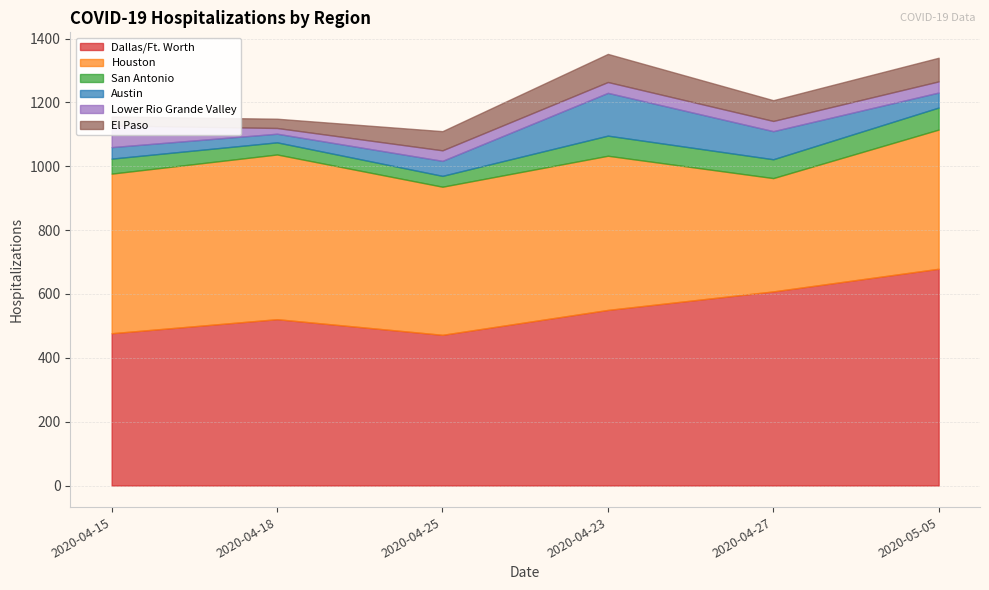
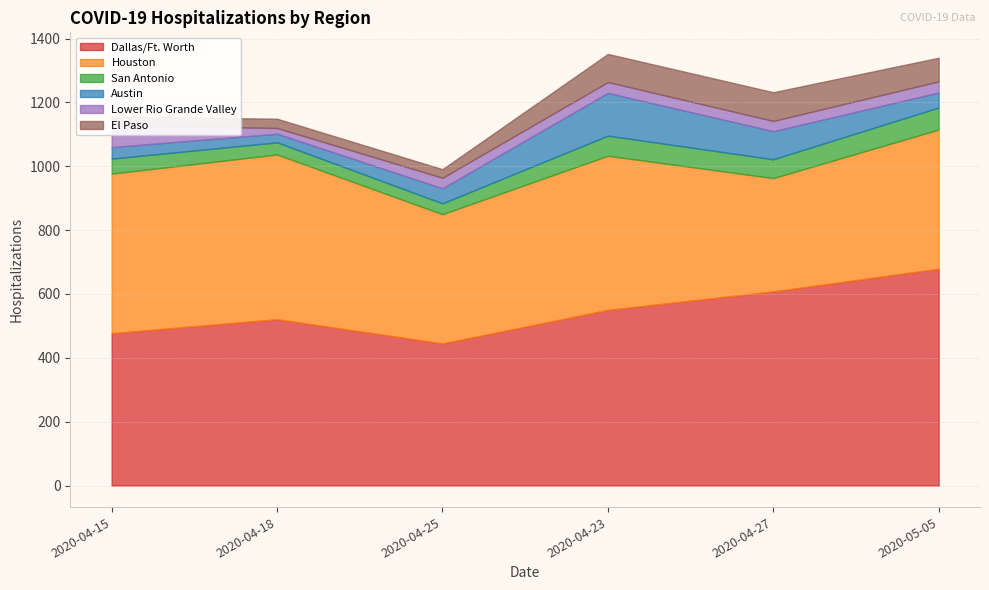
  {
    "Dallas/Ft. Worth": {
      "2020-04-15": 480,
      "2020-04-18": 520,
-     "2020-04-25": 470,
+     "2020-04-25": 450,
      "2020-04-23": 550,
      "2020-04-27": 610,
      "2020-05-05": 680
    },
    "Houston": {
      "2020-04-15": 500,
      "2020-04-18": 520,
-     "2020-04-25": 460,
+     "2020-04-25": 410,
      "2020-04-23": 480,
      "2020-04-27": 360,
      "2020-05-05": 440
    },
    "San Antonio": {
      "2020-04-15": 50,
      "2020-04-18": 40,
      "2020-04-25": 30,
      "2020-04-23": 60,
      "2020-04-27": 60,
      "2020-05-05": 70
    },
    "Austin": {
      "2020-04-15": 40,
      "2020-04-18": 30,
      "2020-04-25": 50,
      "2020-04-23": 130,
      "2020-04-27": 90,
      "2020-05-05": 50
    },
    "Lower Rio Grande Valley": {
      "2020-04-18": 20,
      "2020-04-25": 30,
      "2020-04-23": 30,
      "2020-04-27": 30,
      "2020-05-05": 40
    },
    "El Paso": {
      "2020-04-18": 30,
-     "2020-04-25": 60,
+     "2020-04-25": 30,
      "2020-04-23": 90,
-     "2020-04-27": 70,
+     "2020-04-27": 90,
      "2020-05-05": 70
    }
  }
